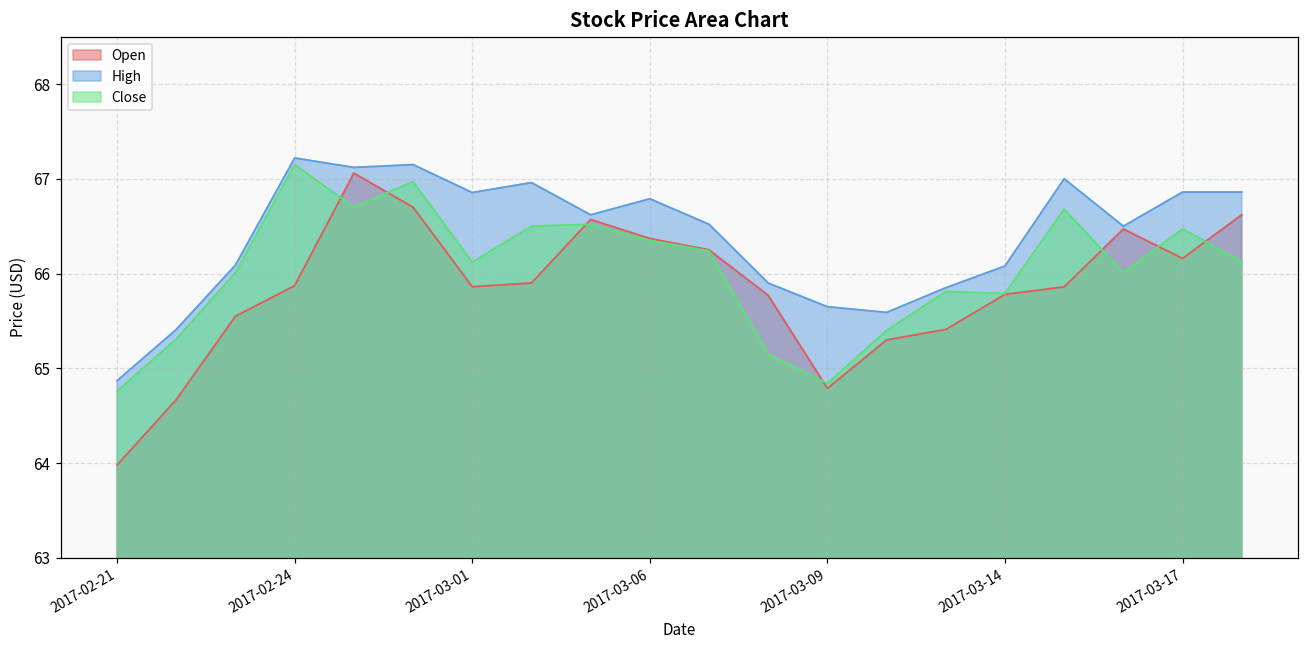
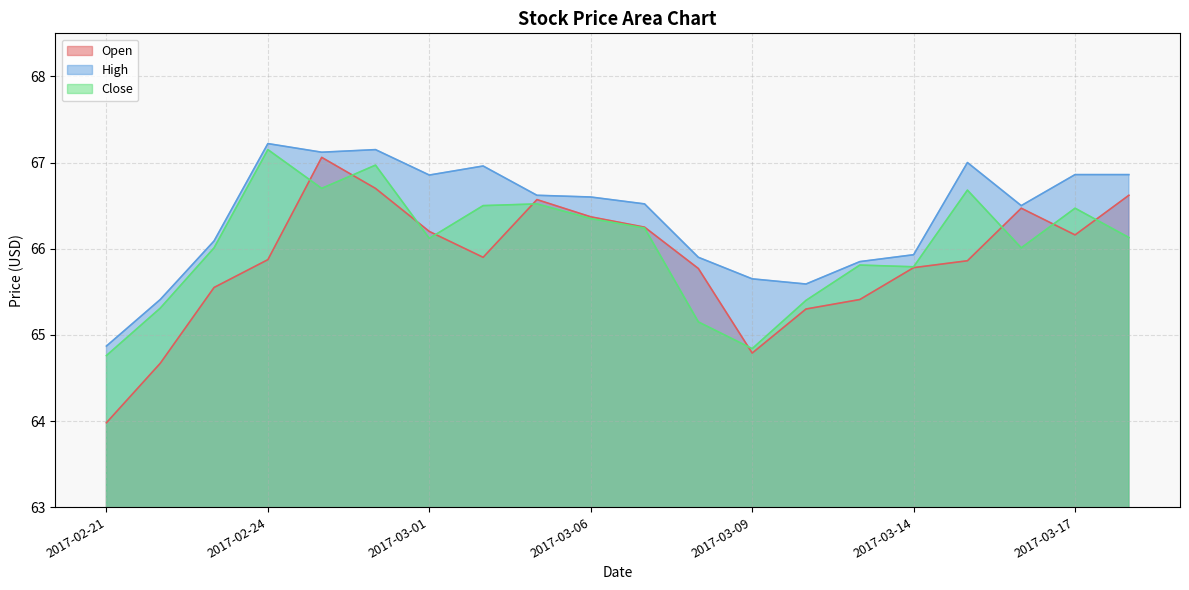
  {
    "Open": {
      "2017-02-21": 64.0,
      "2017-02-24": 65.9,
-     "2017-03-01": 65.9,
+     "2017-03-01": 66.2,
      "2017-03-09": 64.8,
      "2017-03-17": 66.2
    },
    "High": {
      "2017-02-21": 64.9,
      "2017-02-24": 67.2,
      "2017-03-01": 66.9,
-     "2017-03-06": 66.8,
+     "2017-03-06": 66.6,
      "2017-03-09": 65.7,
-     "2017-03-14": 66.1,
+     "2017-03-14": 65.9,
      "2017-03-17": 66.9
    },
    "Close": {
      "2017-02-21": 64.8,
      "2017-02-24": 67.2,
      "2017-03-01": 66.1,
      "2017-03-09": 64.8,
      "2017-03-17": 66.5
    }
  }
